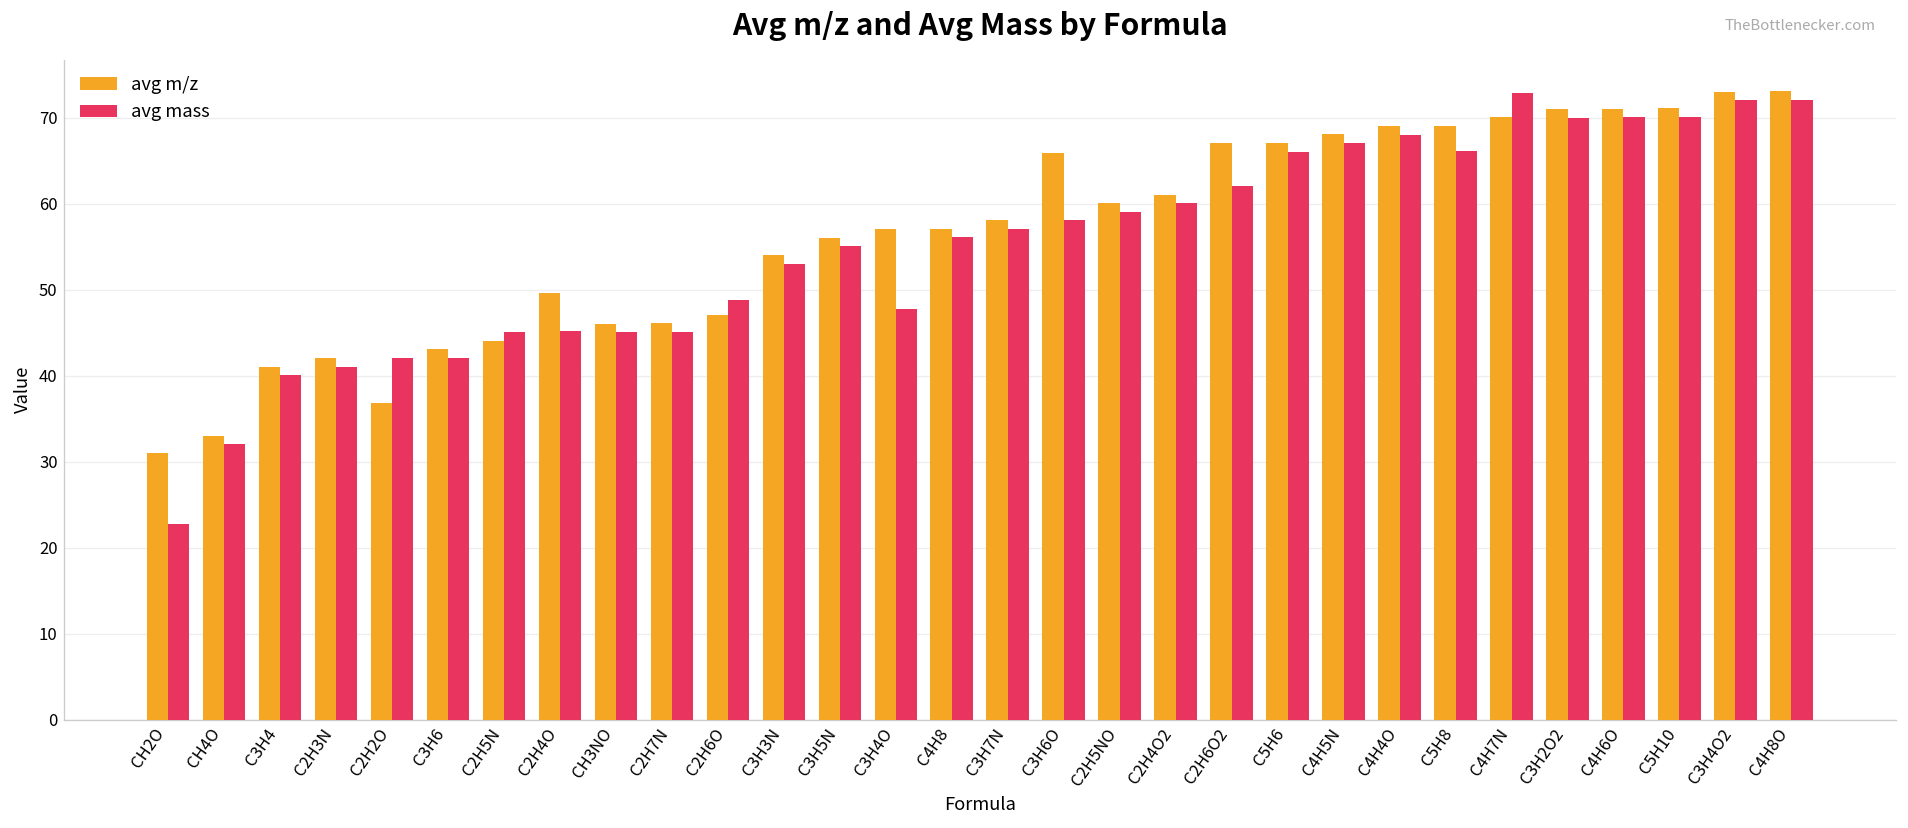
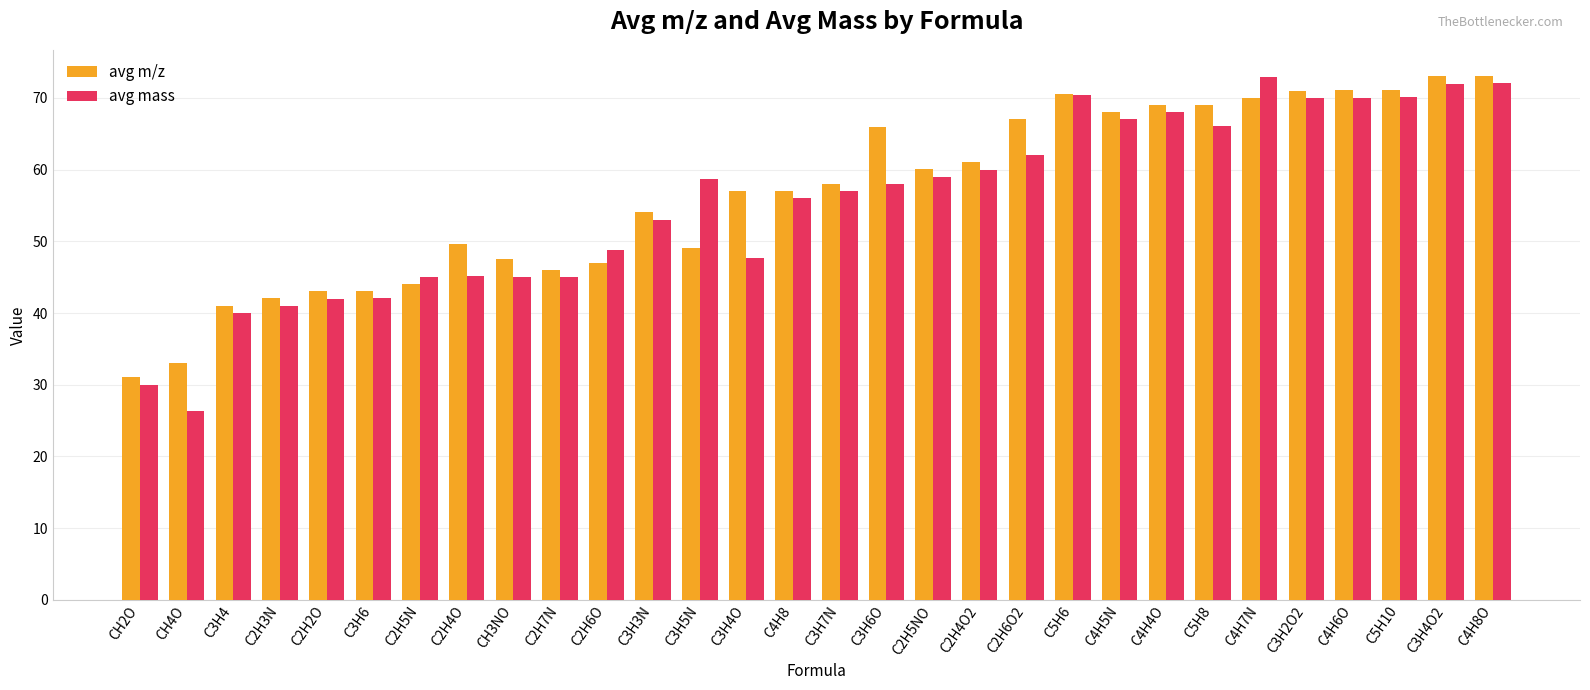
  {
    "avg m/z": {
      "CH2O": 31,
      "CH4O": 33,
      "C3H4": 41,
      "C2H3N": 42,
-     "C2H2O": 37,
+     "C2H2O": 43,
      "C3H6": 43,
      "C2H5N": 44,
      "C2H4O": 50,
-     "CH3NO": 46,
+     "CH3NO": 48,
      "C2H7N": 46,
      "C2H6O": 47,
      "C3H3N": 54,
-     "C3H5N": 56,
+     "C3H5N": 49,
      "C3H4O": 57,
      "C4H8": 57,
      "C3H7N": 58,
      "C3H6O": 66,
      "C2H5NO": 60,
      "C2H4O2": 61,
      "C2H6O2": 67,
-     "C5H6": 67,
+     "C5H6": 71,
      "C4H5N": 68,
      "C4H4O": 69,
      "C5H8": 69,
      "C4H7N": 70,
      "C3H2O2": 71,
      "C4H6O": 71,
      "C5H10": 71,
      "C3H4O2": 73,
      "C4H8O": 73
    },
    "avg mass": {
-     "CH2O": 23,
-     "CH4O": 32,
+     "CH2O": 30,
+     "CH4O": 26,
      "C3H4": 40,
      "C2H3N": 41,
      "C2H2O": 42,
      "C3H6": 42,
      "C2H5N": 45,
      "C2H4O": 45,
      "CH3NO": 45,
      "C2H7N": 45,
      "C2H6O": 49,
      "C3H3N": 53,
-     "C3H5N": 55,
+     "C3H5N": 59,
      "C3H4O": 48,
      "C4H8": 56,
      "C3H7N": 57,
      "C3H6O": 58,
      "C2H5NO": 59,
      "C2H4O2": 60,
      "C2H6O2": 62,
-     "C5H6": 66,
+     "C5H6": 70,
      "C4H5N": 67,
      "C4H4O": 68,
      "C5H8": 66,
      "C4H7N": 73,
      "C3H2O2": 70,
      "C4H6O": 70,
      "C5H10": 70,
      "C3H4O2": 72,
      "C4H8O": 72
    }
  }
